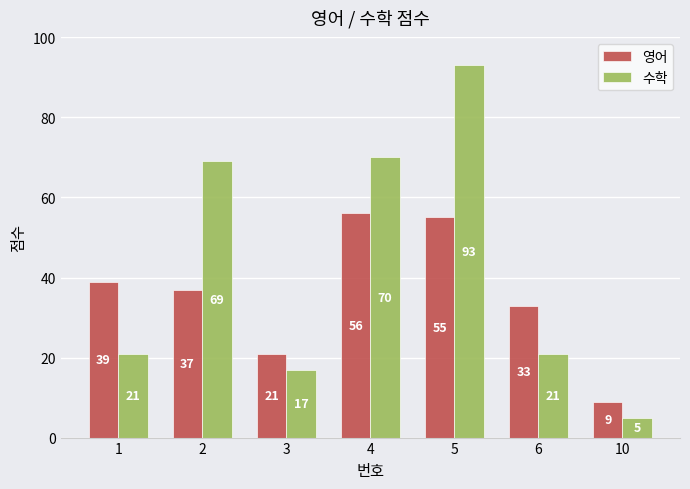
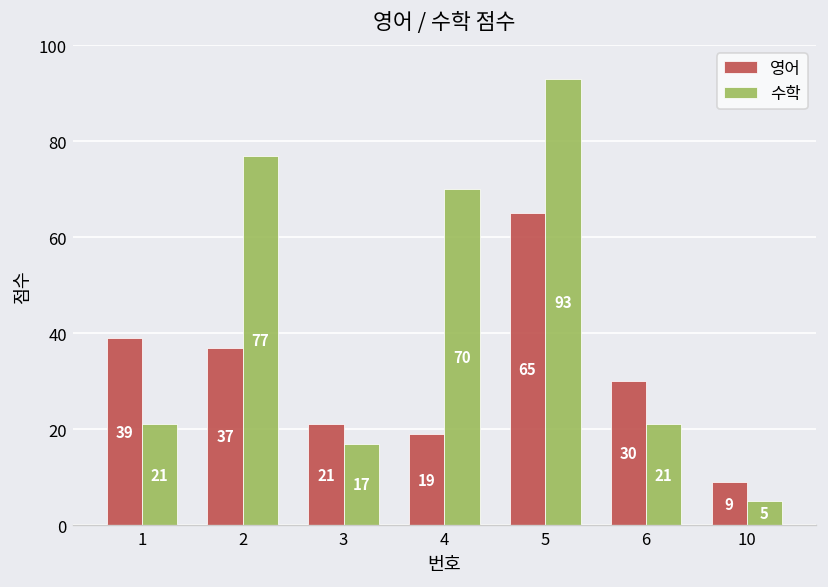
  {
    "영어": {
      "1": 39,
      "2": 37,
      "3": 21,
-     "4": 56,
-     "5": 55,
-     "6": 33,
+     "4": 19,
+     "5": 65,
+     "6": 30,
      "10": 9
    },
    "수학": {
      "1": 21,
-     "2": 69,
+     "2": 77,
      "3": 17,
      "4": 70,
      "5": 93,
      "6": 21,
      "10": 5
    }
  }
